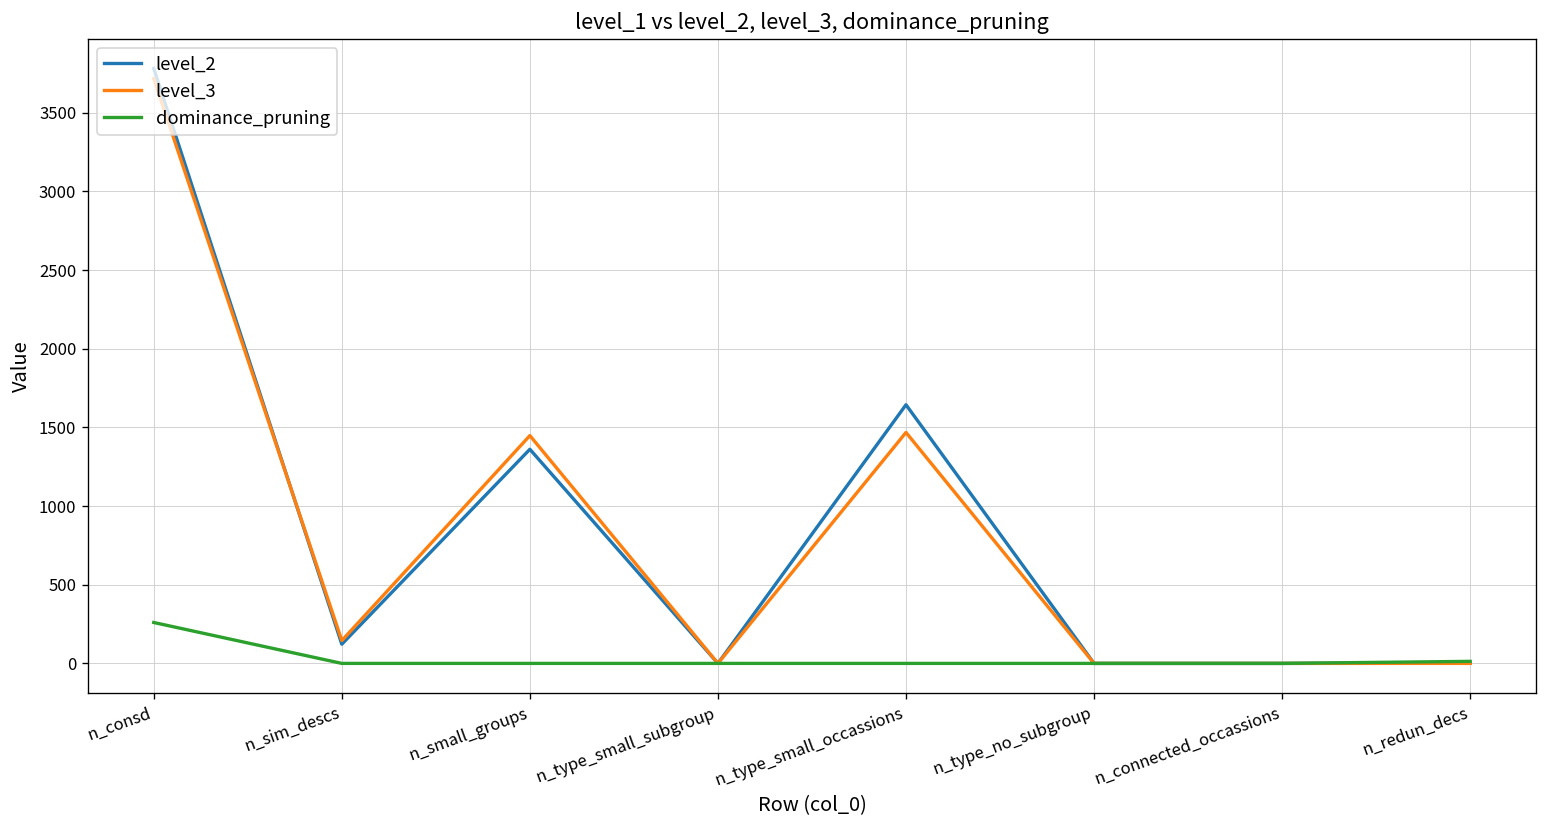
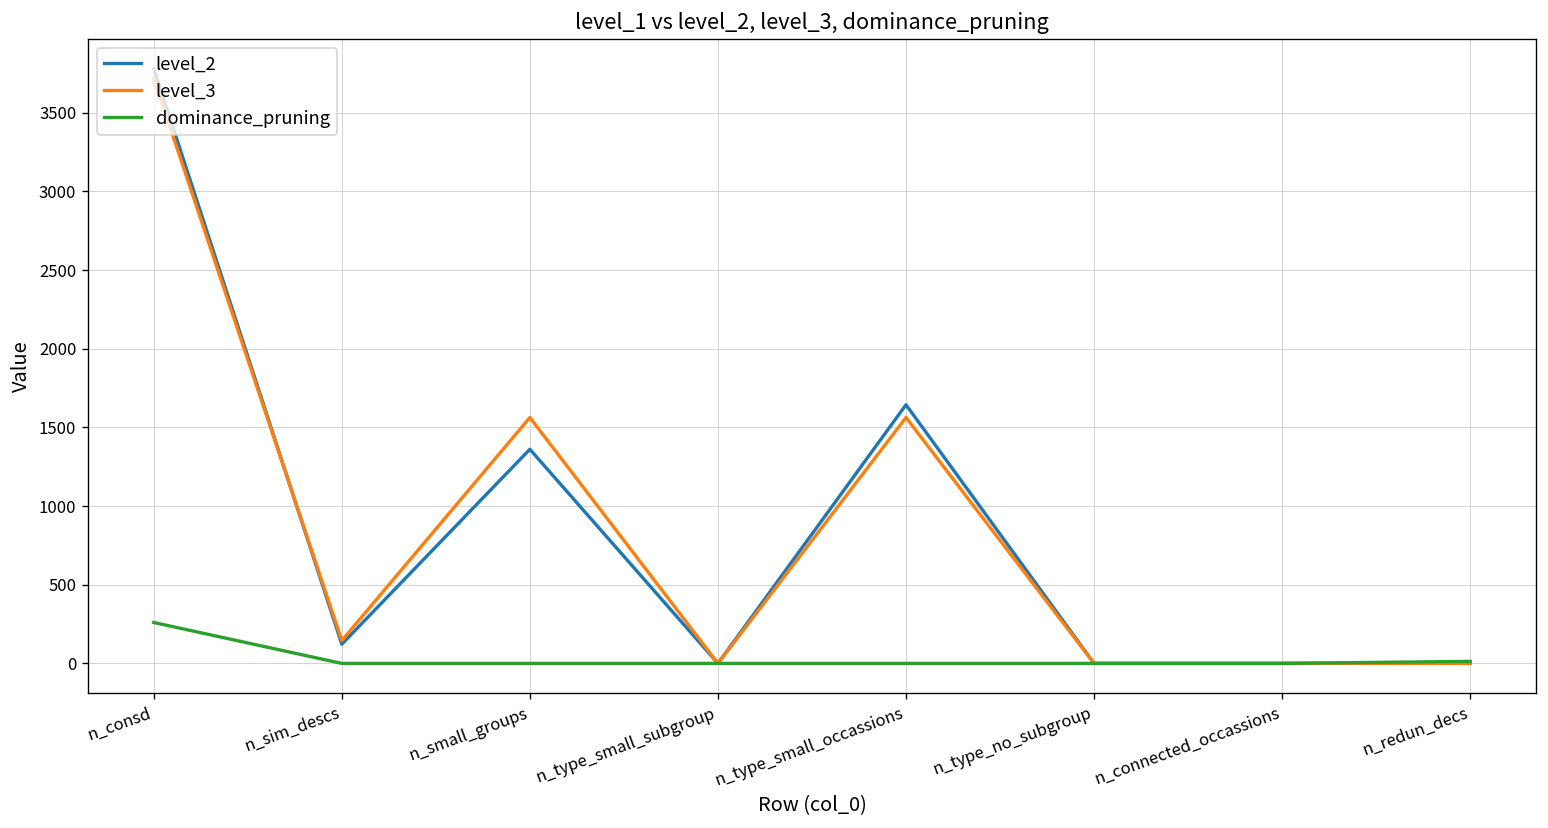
  {
    "level_2": {
      "n_sim_descs": 120,
      "n_small_groups": 1360,
      "n_type_small_occassions": 1640
    },
    "level_3": {
      "n_sim_descs": 150,
-     "n_small_groups": 1450,
-     "n_type_small_occassions": 1470
+     "n_small_groups": 1560,
+     "n_type_small_occassions": 1560
    },
    "dominance_pruning": {
      "n_consd": 260,
      "n_sim_descs": 0,
      "n_small_groups": 0,
      "n_type_small_occassions": 0
    }
  }
